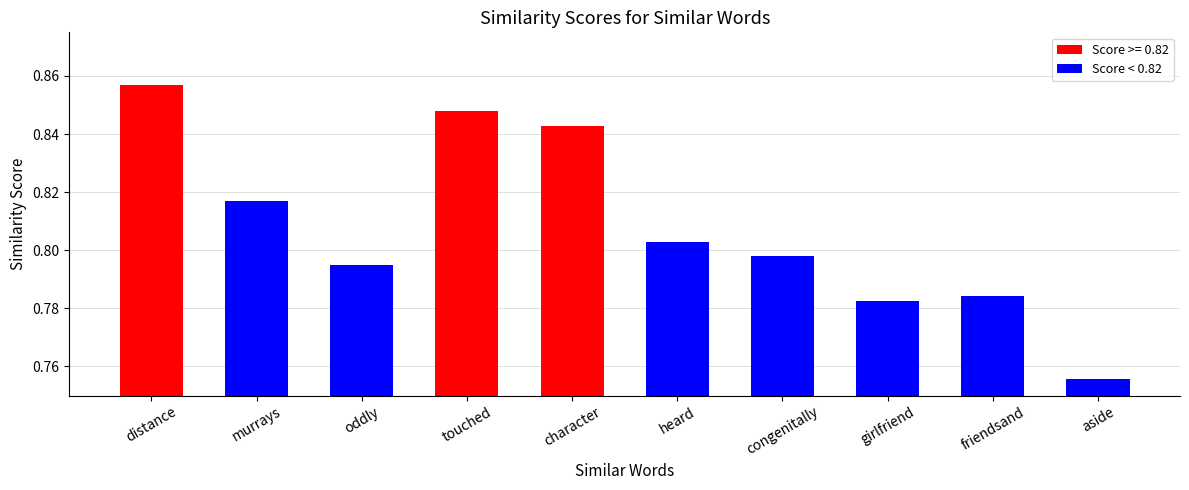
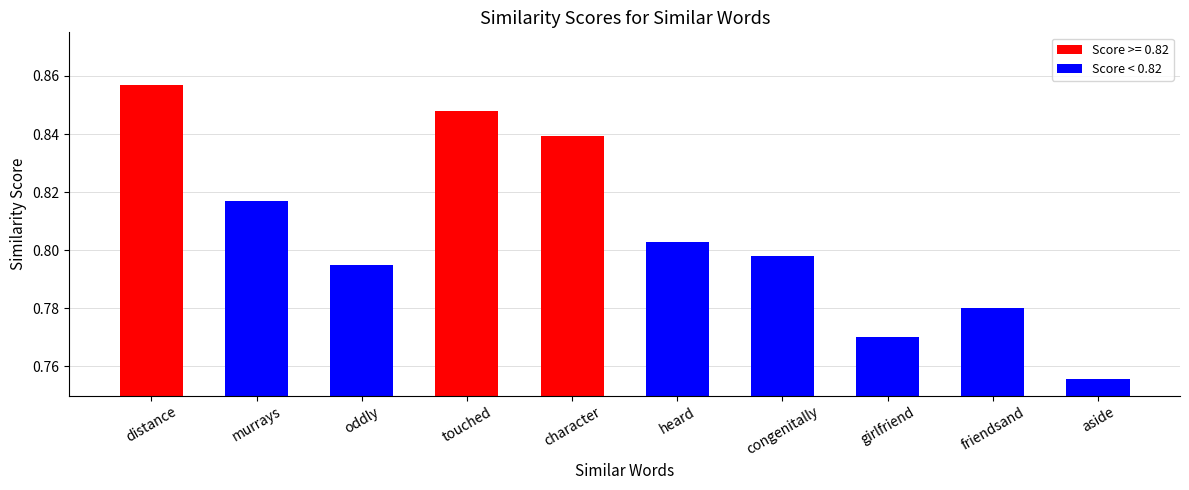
  {
    "distance": 0.857,
    "murrays": 0.817,
    "oddly": 0.795,
    "touched": 0.848,
-   "character": 0.843,
+   "character": 0.839,
    "heard": 0.803,
    "congenitally": 0.798,
-   "girlfriend": 0.782,
-   "friendsand": 0.784,
+   "girlfriend": 0.770,
+   "friendsand": 0.780,
    "aside": 0.756
  }
